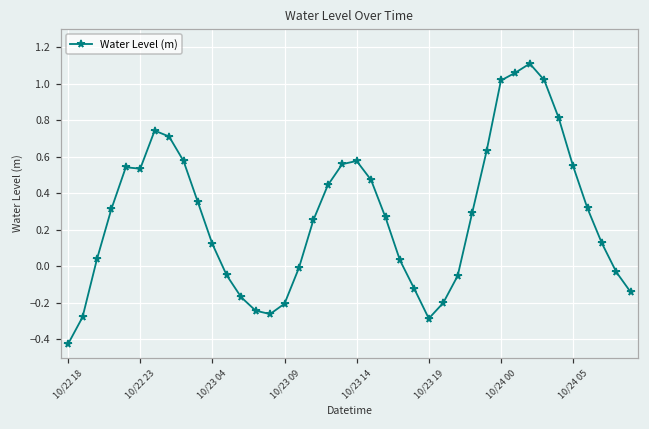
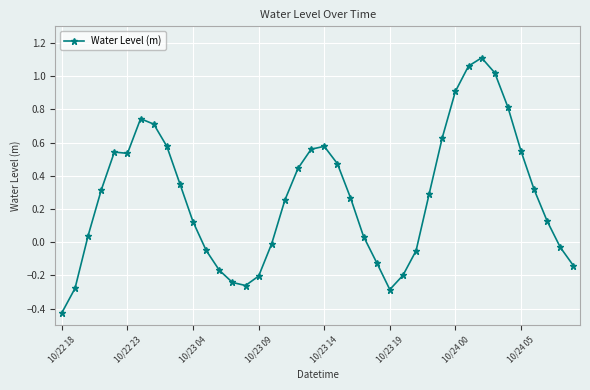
  {
    "10/22 18": -0.43,
    "10/22 23": 0.53,
    "10/23 04": 0.12,
    "10/23 09": -0.20,
    "10/23 14": 0.58,
    "10/23 19": -0.29,
-   "10/24 00": 1.02,
+   "10/24 00": 0.91,
    "10/24 05": 0.55
  }
